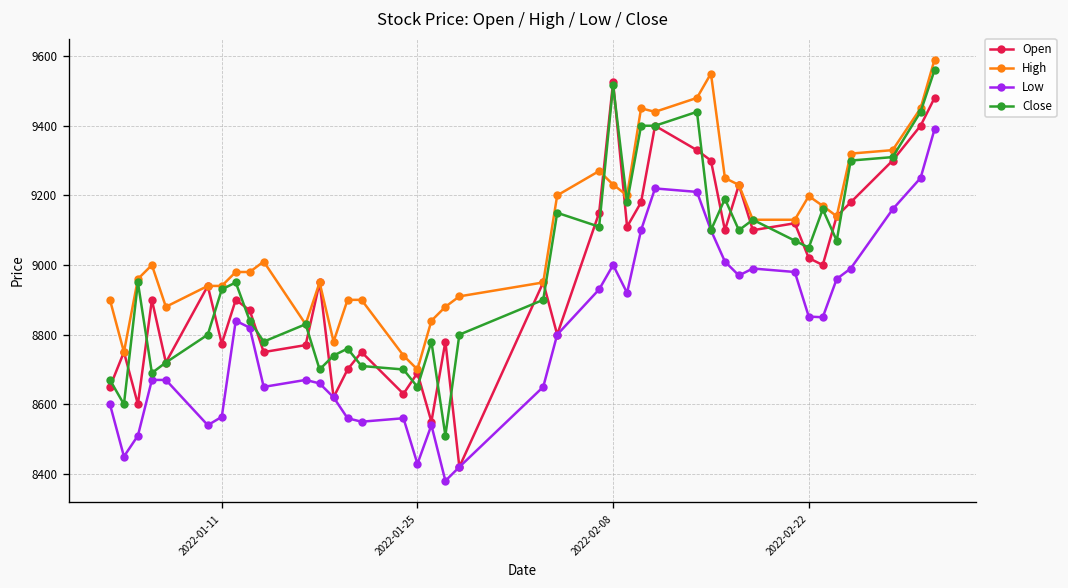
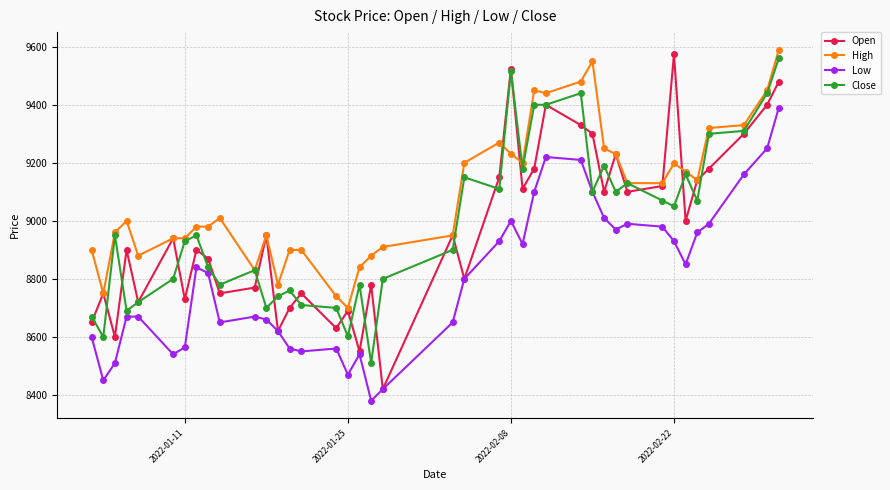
  {
    "Open": {
-     "2022-01-11": 8770,
+     "2022-01-11": 8730,
      "2022-01-25": 8690,
      "2022-02-08": 9530,
-     "2022-02-22": 9020
+     "2022-02-22": 9570
    },
    "High": {
      "2022-01-11": 8940,
      "2022-01-25": 8700,
      "2022-02-08": 9230,
      "2022-02-22": 9200
    },
    "Low": {
      "2022-01-11": 8560,
-     "2022-01-25": 8430,
+     "2022-01-25": 8470,
      "2022-02-08": 9000,
-     "2022-02-22": 8850
+     "2022-02-22": 8930
    },
    "Close": {
      "2022-01-11": 8930,
-     "2022-01-25": 8650,
+     "2022-01-25": 8600,
      "2022-02-08": 9520,
      "2022-02-22": 9050
    }
  }
